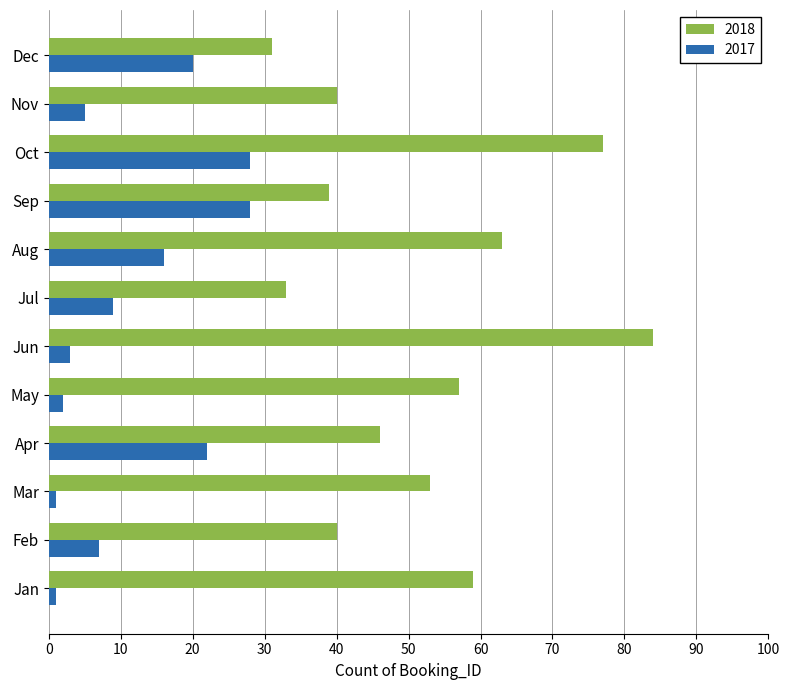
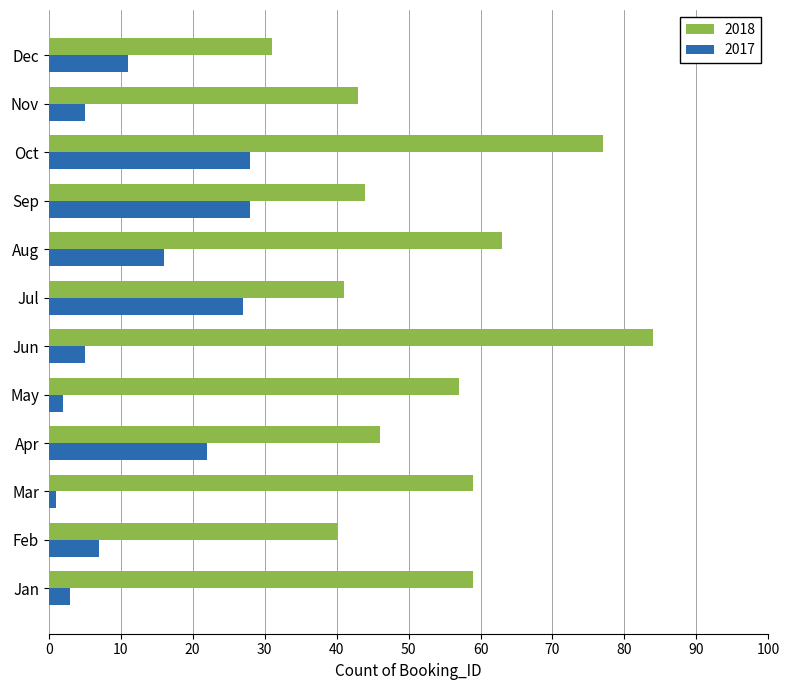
  {
    "2018": {
      "Dec": 31,
-     "Nov": 40,
+     "Nov": 43,
      "Oct": 77,
-     "Sep": 39,
+     "Sep": 44,
      "Aug": 63,
-     "Jul": 33,
+     "Jul": 41,
      "Jun": 84,
      "May": 57,
      "Apr": 46,
-     "Mar": 53,
+     "Mar": 59,
      "Feb": 40,
      "Jan": 59
    },
    "2017": {
-     "Dec": 20,
+     "Dec": 11,
      "Nov": 5,
      "Oct": 28,
      "Sep": 28,
      "Aug": 16,
-     "Jul": 9,
-     "Jun": 3,
+     "Jul": 27,
+     "Jun": 5,
      "May": 2,
      "Apr": 22,
      "Mar": 1,
      "Feb": 7,
-     "Jan": 1
+     "Jan": 3
    }
  }
